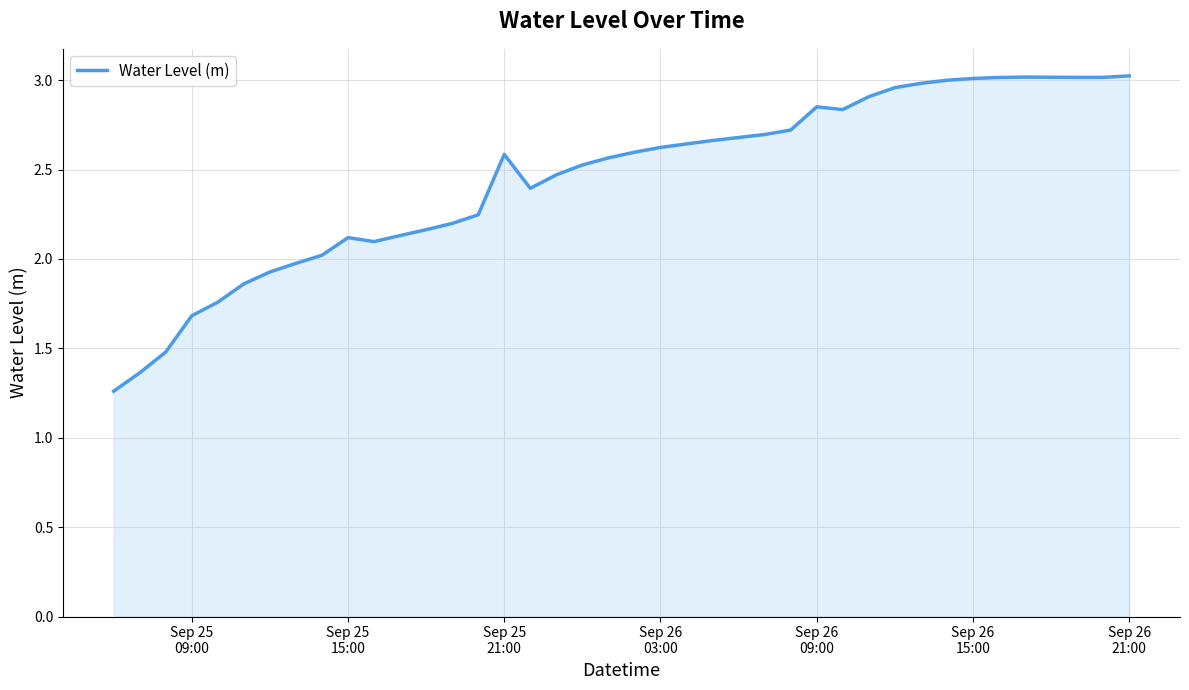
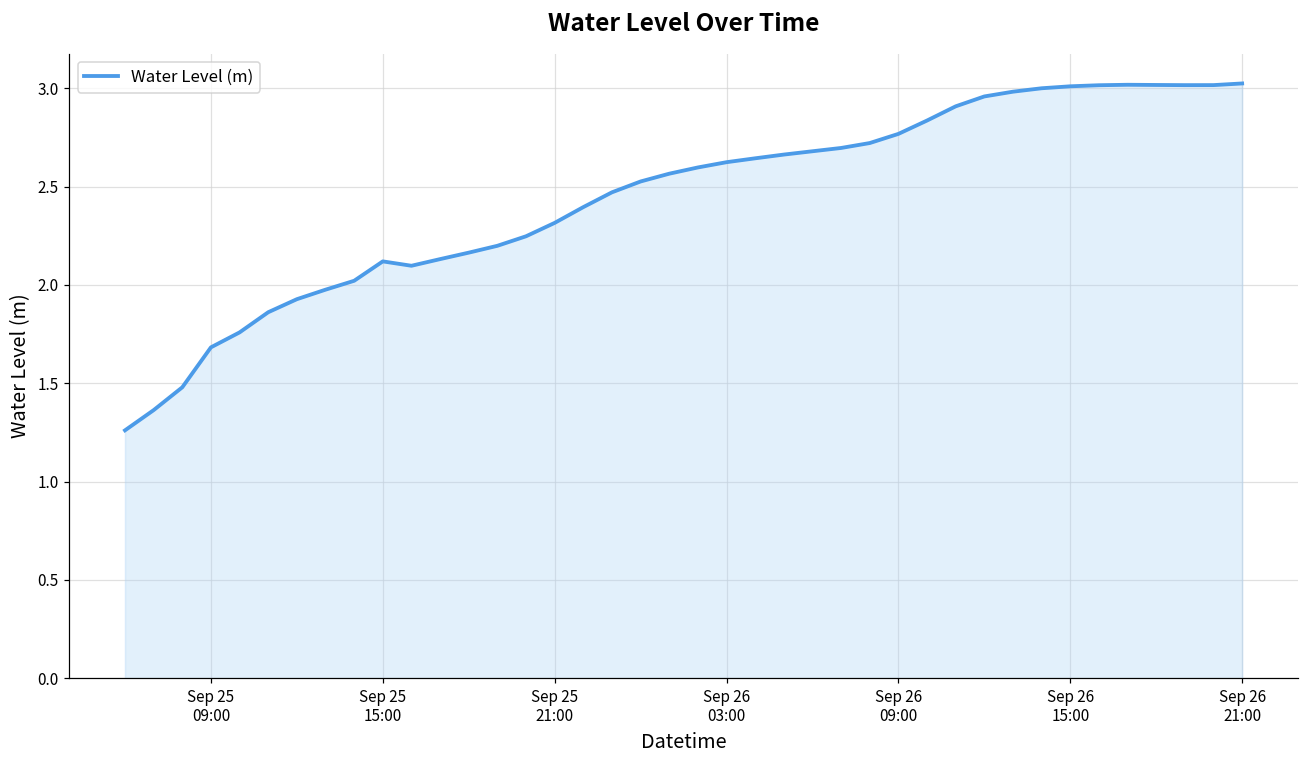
  {
    "Sep 25 09:00": 1.68,
    "Sep 25 15:00": 2.12,
-   "Sep 25 21:00": 2.58,
+   "Sep 25 21:00": 2.32,
    "Sep 26 03:00": 2.62,
-   "Sep 26 09:00": 2.85,
+   "Sep 26 09:00": 2.77,
    "Sep 26 15:00": 3.01,
    "Sep 26 21:00": 3.02
  }
